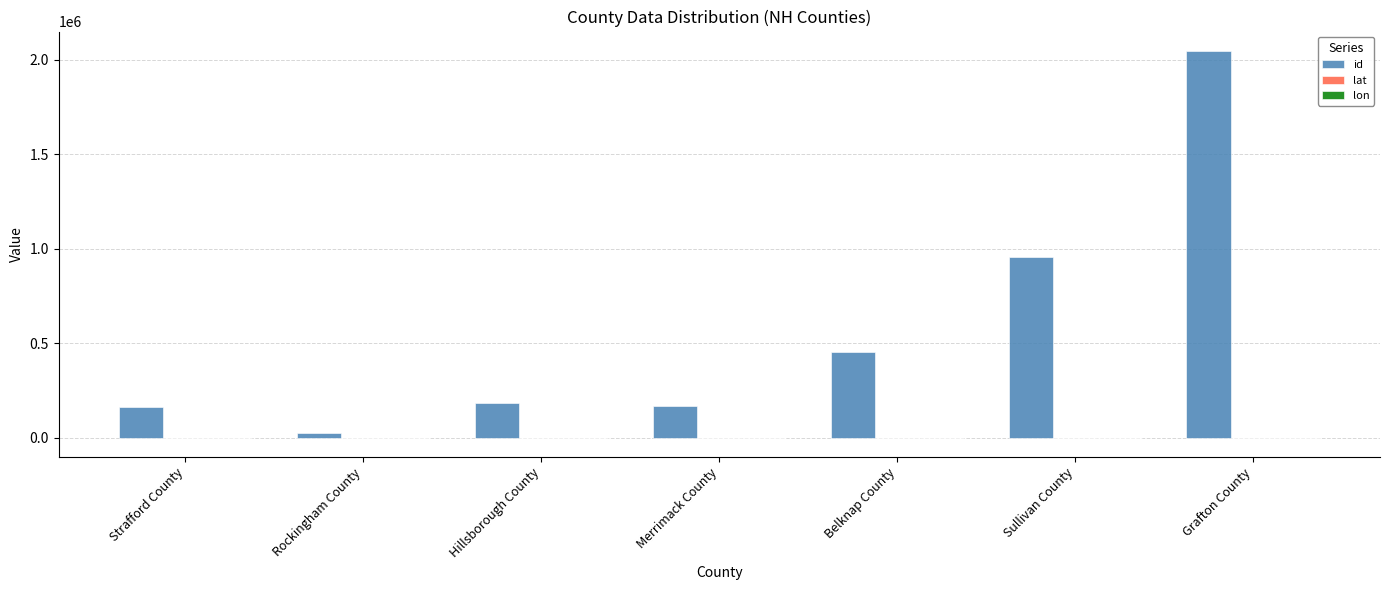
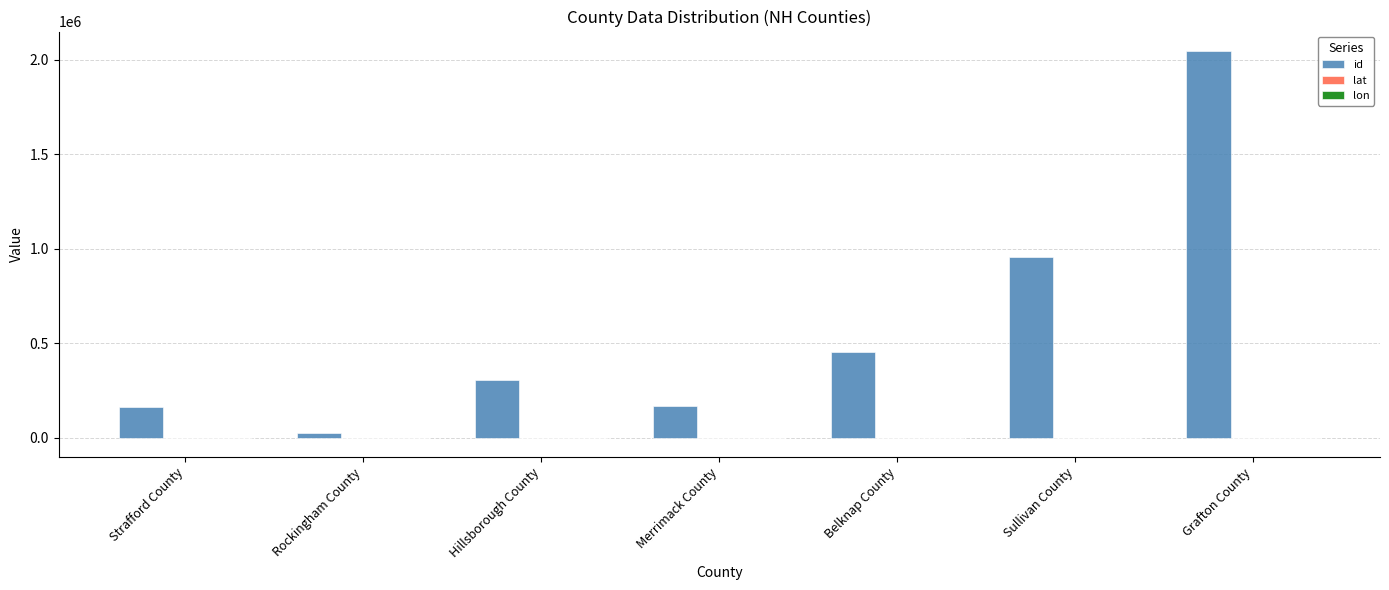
  {
    "id": {
      "Strafford County": 160000,
      "Rockingham County": 20000,
-     "Hillsborough County": 190000,
+     "Hillsborough County": 310000,
      "Merrimack County": 170000,
      "Belknap County": 460000,
      "Sullivan County": 960000,
      "Grafton County": 2050000
    }
  }
